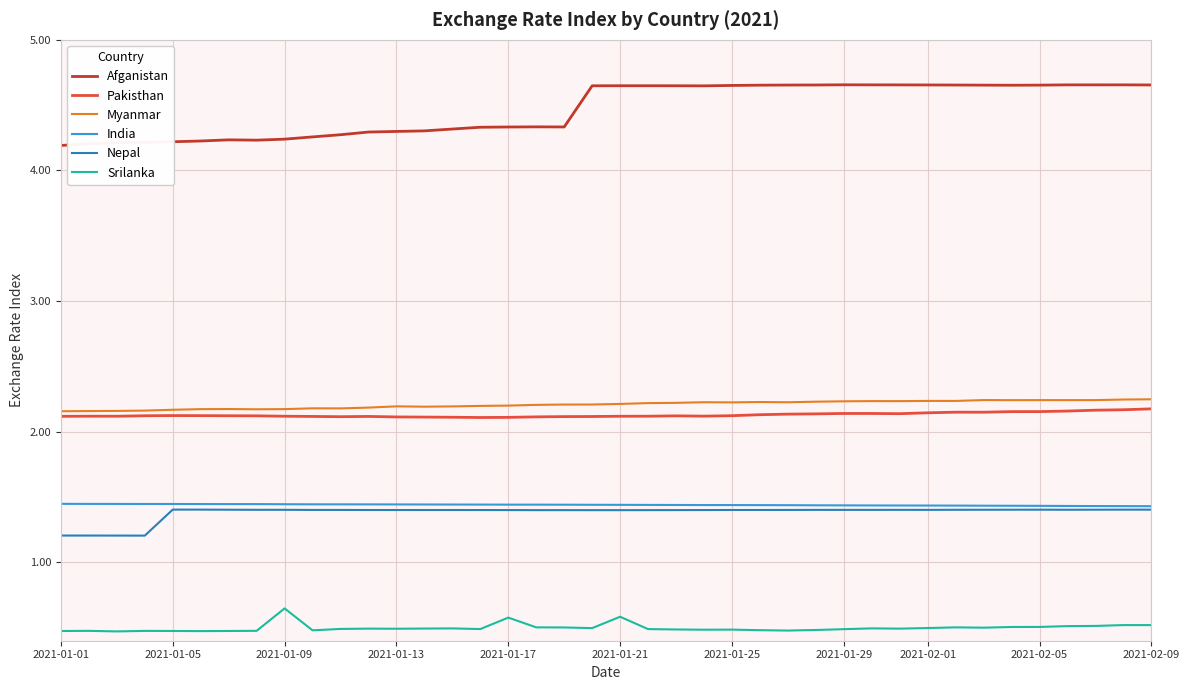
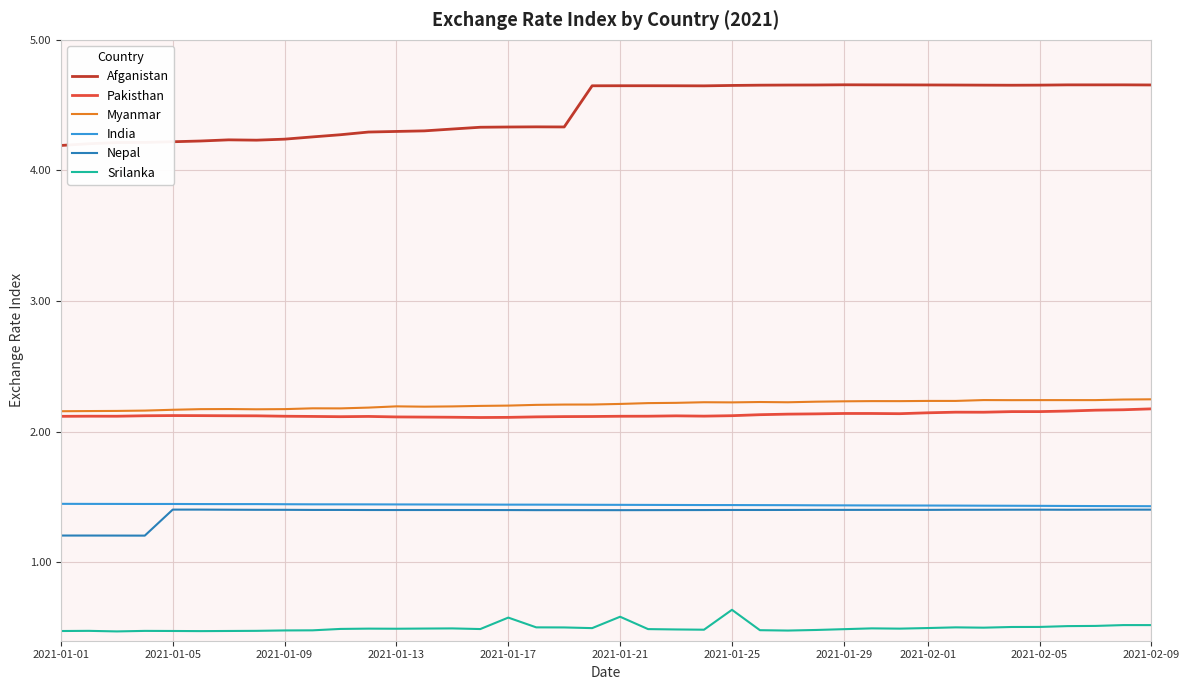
  {
    "Srilanka": {
      "2021-01-01": 0.47,
      "2021-01-05": 0.47,
-     "2021-01-09": 0.65,
+     "2021-01-09": 0.48,
      "2021-01-13": 0.49,
      "2021-01-17": 0.58,
      "2021-01-21": 0.58,
-     "2021-01-25": 0.49,
+     "2021-01-25": 0.64,
      "2021-01-29": 0.49,
      "2021-02-01": 0.50,
      "2021-02-05": 0.51,
      "2021-02-09": 0.52
    }
  }
